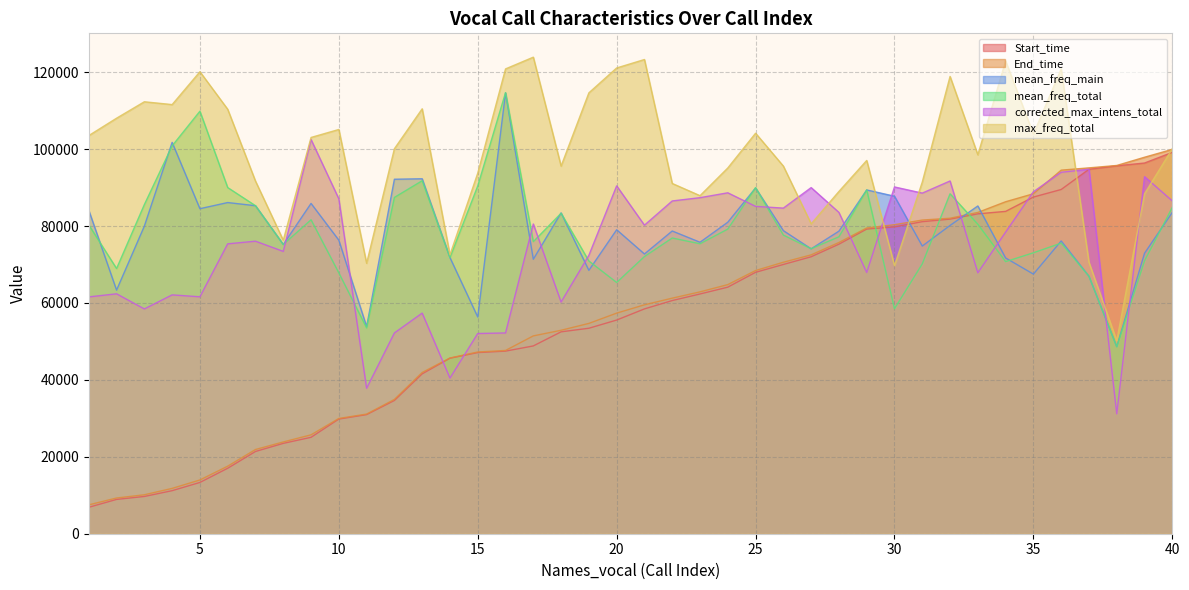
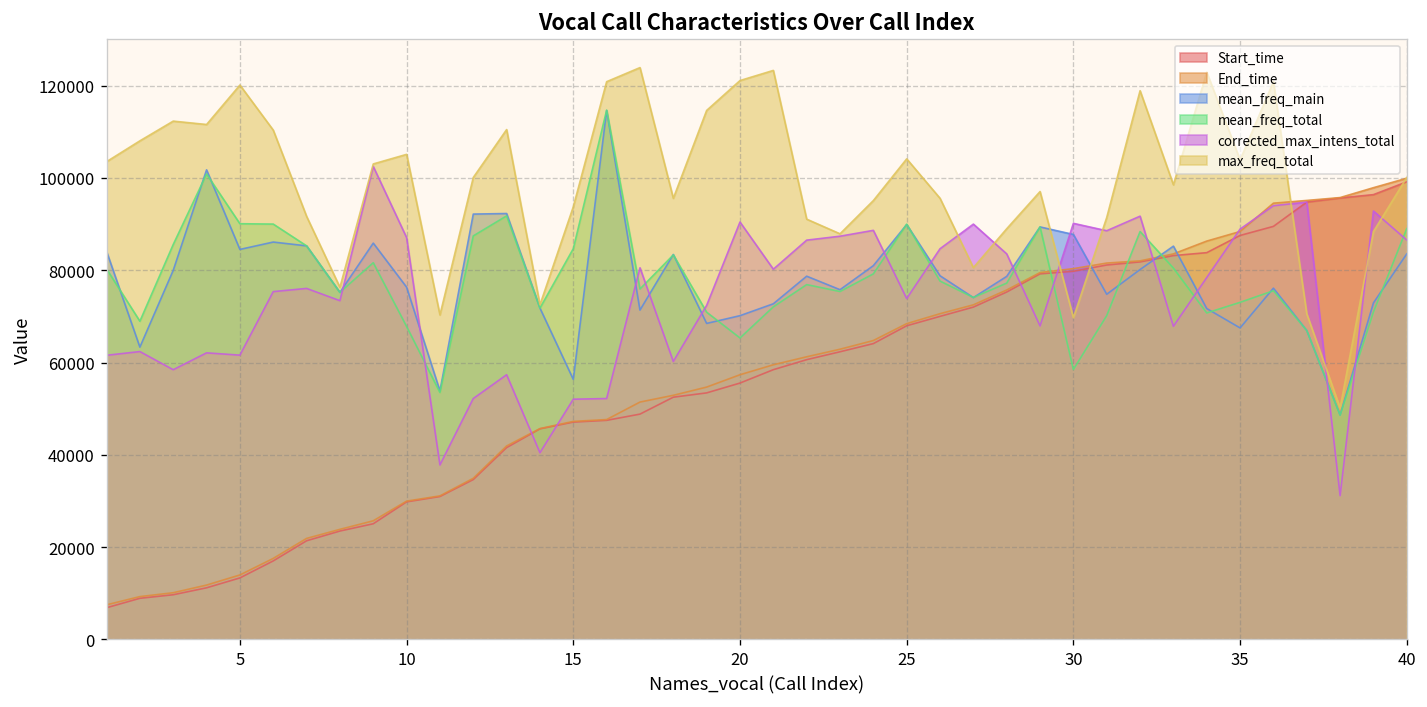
  {
    "mean_freq_main": {
      "5": 85000,
      "10": 76000,
      "15": 56000,
-     "20": 79000,
+     "20": 70000,
      "30": 88000,
      "35": 67000,
      "40": 84000
    },
    "mean_freq_total": {
-     "5": 110000,
+     "5": 90000,
      "10": 68000,
-     "15": 90000,
+     "15": 85000,
      "20": 65000,
      "30": 58000,
      "35": 73000,
-     "40": 85000
+     "40": 89000
    },
    "corrected_max_intens_total": {
      "5": 62000,
      "10": 87000,
      "15": 52000,
      "20": 90000,
-     "25": 85000,
+     "25": 74000,
      "30": 90000,
      "40": 87000
    }
  }
